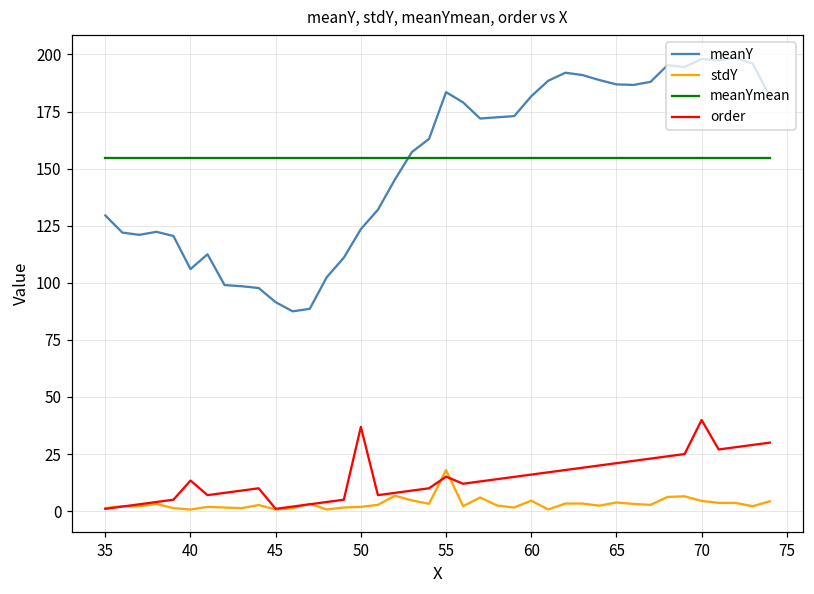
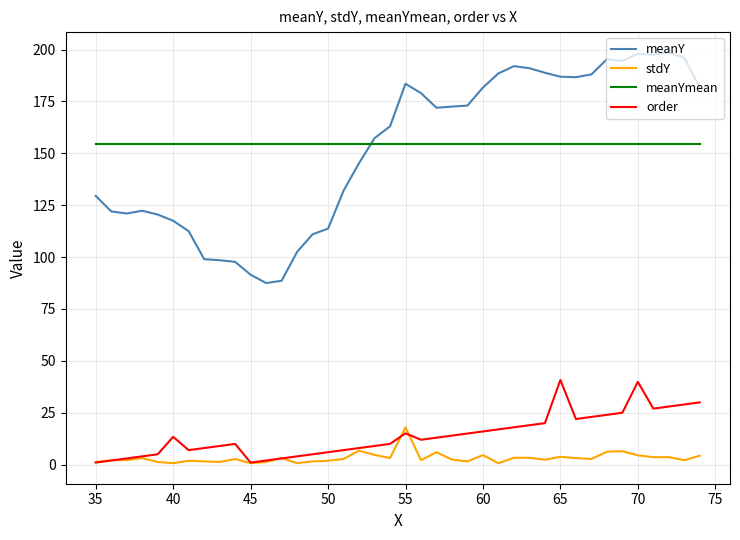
  {
    "meanY": {
      "35": 130,
-     "40": 106,
+     "40": 118,
      "45": 92,
-     "50": 124,
+     "50": 114,
      "55": 184,
      "60": 182,
      "65": 187
    },
    "stdY": {
      "40": 1,
      "50": 2,
      "55": 18,
      "60": 5,
      "65": 4,
      "70": 4
    },
    "meanYmean": {
      "35": 155,
      "40": 155,
      "45": 155,
      "50": 155,
      "55": 155,
      "60": 155,
      "65": 155,
      "70": 155
    },
    "order": {
      "40": 13,
-     "50": 37,
+     "50": 6,
      "55": 15,
      "60": 16,
-     "65": 21,
+     "65": 41,
      "70": 40
    }
  }
